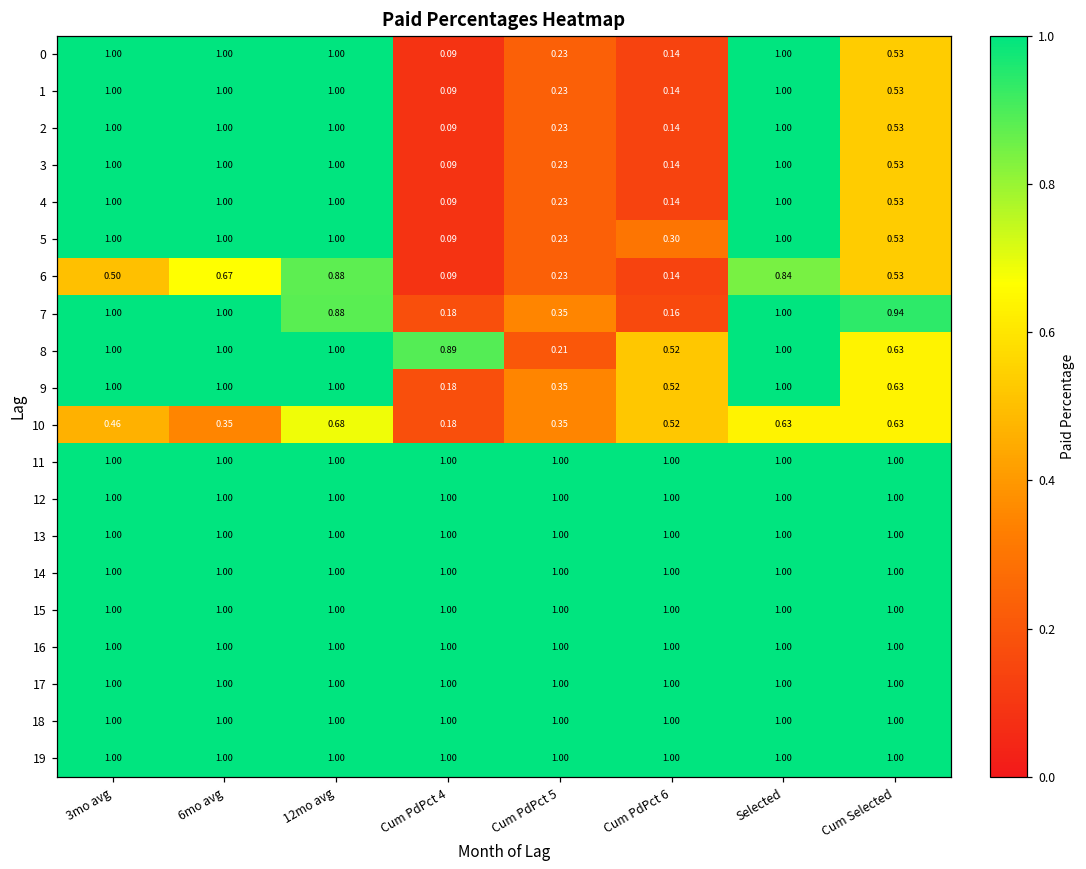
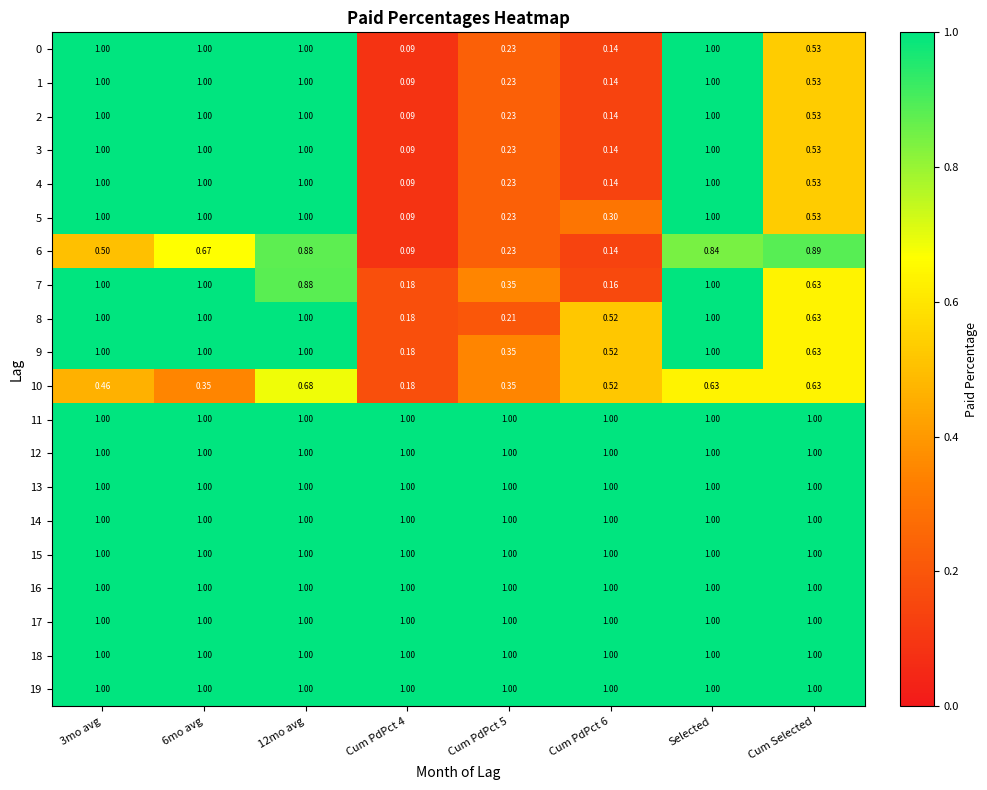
  {
    "0": {
      "3mo avg": 1.00,
      "6mo avg": 1.00,
      "12mo avg": 1.00,
      "Cum PdPct 4": 0.09,
      "Cum PdPct 5": 0.23,
      "Cum PdPct 6": 0.14,
      "Selected": 1.00,
      "Cum Selected": 0.53
    },
    "1": {
      "3mo avg": 1.00,
      "6mo avg": 1.00,
      "12mo avg": 1.00,
      "Cum PdPct 4": 0.09,
      "Cum PdPct 5": 0.23,
      "Cum PdPct 6": 0.14,
      "Selected": 1.00,
      "Cum Selected": 0.53
    },
    "2": {
      "3mo avg": 1.00,
      "6mo avg": 1.00,
      "12mo avg": 1.00,
      "Cum PdPct 4": 0.09,
      "Cum PdPct 5": 0.23,
      "Cum PdPct 6": 0.14,
      "Selected": 1.00,
      "Cum Selected": 0.53
    },
    "3": {
      "3mo avg": 1.00,
      "6mo avg": 1.00,
      "12mo avg": 1.00,
      "Cum PdPct 4": 0.09,
      "Cum PdPct 5": 0.23,
      "Cum PdPct 6": 0.14,
      "Selected": 1.00,
      "Cum Selected": 0.53
    },
    "4": {
      "3mo avg": 1.00,
      "6mo avg": 1.00,
      "12mo avg": 1.00,
      "Cum PdPct 4": 0.09,
      "Cum PdPct 5": 0.23,
      "Cum PdPct 6": 0.14,
      "Selected": 1.00,
      "Cum Selected": 0.53
    },
    "5": {
      "3mo avg": 1.00,
      "6mo avg": 1.00,
      "12mo avg": 1.00,
      "Cum PdPct 4": 0.09,
      "Cum PdPct 5": 0.23,
      "Cum PdPct 6": 0.30,
      "Selected": 1.00,
      "Cum Selected": 0.53
    },
    "6": {
      "3mo avg": 0.50,
      "6mo avg": 0.67,
      "12mo avg": 0.88,
      "Cum PdPct 4": 0.09,
      "Cum PdPct 5": 0.23,
      "Cum PdPct 6": 0.14,
      "Selected": 0.84,
-     "Cum Selected": 0.53
+     "Cum Selected": 0.89
    },
    "7": {
      "3mo avg": 1.00,
      "6mo avg": 1.00,
      "12mo avg": 0.88,
      "Cum PdPct 4": 0.18,
      "Cum PdPct 5": 0.35,
      "Cum PdPct 6": 0.16,
      "Selected": 1.00,
-     "Cum Selected": 0.94
+     "Cum Selected": 0.63
    },
    "8": {
      "3mo avg": 1.00,
      "6mo avg": 1.00,
      "12mo avg": 1.00,
-     "Cum PdPct 4": 0.89,
+     "Cum PdPct 4": 0.18,
      "Cum PdPct 5": 0.21,
      "Cum PdPct 6": 0.52,
      "Selected": 1.00,
      "Cum Selected": 0.63
    },
    "9": {
      "3mo avg": 1.00,
      "6mo avg": 1.00,
      "12mo avg": 1.00,
      "Cum PdPct 4": 0.18,
      "Cum PdPct 5": 0.35,
      "Cum PdPct 6": 0.52,
      "Selected": 1.00,
      "Cum Selected": 0.63
    },
    "10": {
      "3mo avg": 0.46,
      "6mo avg": 0.35,
      "12mo avg": 0.68,
      "Cum PdPct 4": 0.18,
      "Cum PdPct 5": 0.35,
      "Cum PdPct 6": 0.52,
      "Selected": 0.63,
      "Cum Selected": 0.63
    },
    "11": {
      "3mo avg": 1.00,
      "6mo avg": 1.00,
      "12mo avg": 1.00,
      "Cum PdPct 4": 1.00,
      "Cum PdPct 5": 1.00,
      "Cum PdPct 6": 1.00,
      "Selected": 1.00,
      "Cum Selected": 1.00
    },
    "12": {
      "3mo avg": 1.00,
      "6mo avg": 1.00,
      "12mo avg": 1.00,
      "Cum PdPct 4": 1.00,
      "Cum PdPct 5": 1.00,
      "Cum PdPct 6": 1.00,
      "Selected": 1.00,
      "Cum Selected": 1.00
    },
    "13": {
      "3mo avg": 1.00,
      "6mo avg": 1.00,
      "12mo avg": 1.00,
      "Cum PdPct 4": 1.00,
      "Cum PdPct 5": 1.00,
      "Cum PdPct 6": 1.00,
      "Selected": 1.00,
      "Cum Selected": 1.00
    },
    "14": {
      "3mo avg": 1.00,
      "6mo avg": 1.00,
      "12mo avg": 1.00,
      "Cum PdPct 4": 1.00,
      "Cum PdPct 5": 1.00,
      "Cum PdPct 6": 1.00,
      "Selected": 1.00,
      "Cum Selected": 1.00
    },
    "15": {
      "3mo avg": 1.00,
      "6mo avg": 1.00,
      "12mo avg": 1.00,
      "Cum PdPct 4": 1.00,
      "Cum PdPct 5": 1.00,
      "Cum PdPct 6": 1.00,
      "Selected": 1.00,
      "Cum Selected": 1.00
    },
    "16": {
      "3mo avg": 1.00,
      "6mo avg": 1.00,
      "12mo avg": 1.00,
      "Cum PdPct 4": 1.00,
      "Cum PdPct 5": 1.00,
      "Cum PdPct 6": 1.00,
      "Selected": 1.00,
      "Cum Selected": 1.00
    },
    "17": {
      "3mo avg": 1.00,
      "6mo avg": 1.00,
      "12mo avg": 1.00,
      "Cum PdPct 4": 1.00,
      "Cum PdPct 5": 1.00,
      "Cum PdPct 6": 1.00,
      "Selected": 1.00,
      "Cum Selected": 1.00
    },
    "18": {
      "3mo avg": 1.00,
      "6mo avg": 1.00,
      "12mo avg": 1.00,
      "Cum PdPct 4": 1.00,
      "Cum PdPct 5": 1.00,
      "Cum PdPct 6": 1.00,
      "Selected": 1.00,
      "Cum Selected": 1.00
    },
    "19": {
      "3mo avg": 1.00,
      "6mo avg": 1.00,
      "12mo avg": 1.00,
      "Cum PdPct 4": 1.00,
      "Cum PdPct 5": 1.00,
      "Cum PdPct 6": 1.00,
      "Selected": 1.00,
      "Cum Selected": 1.00
    }
  }
